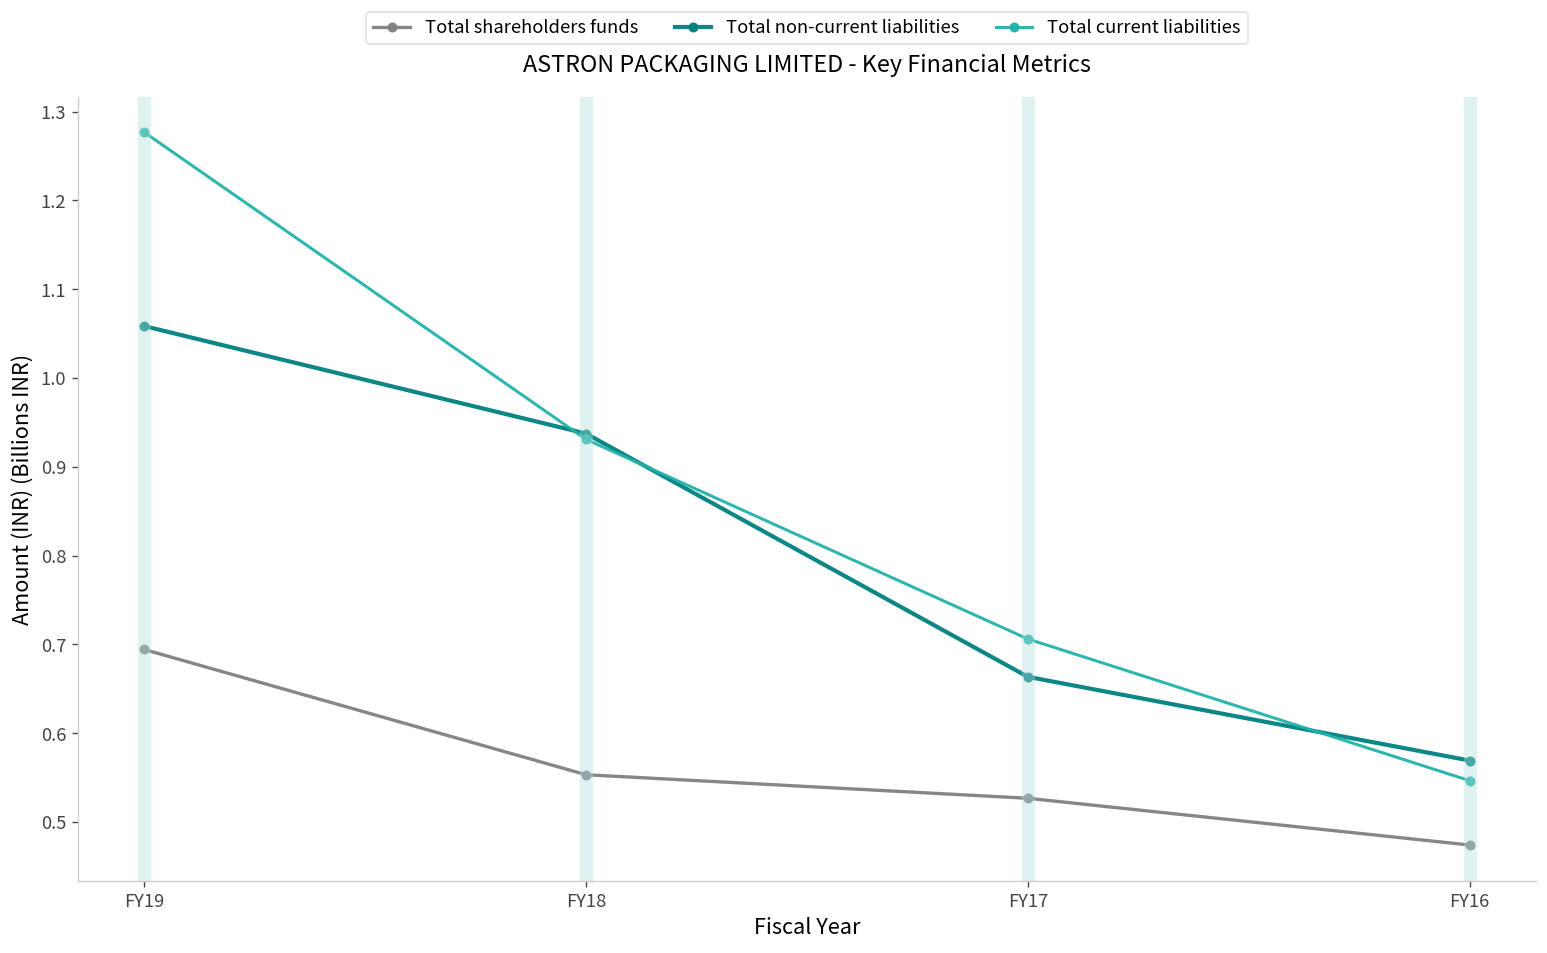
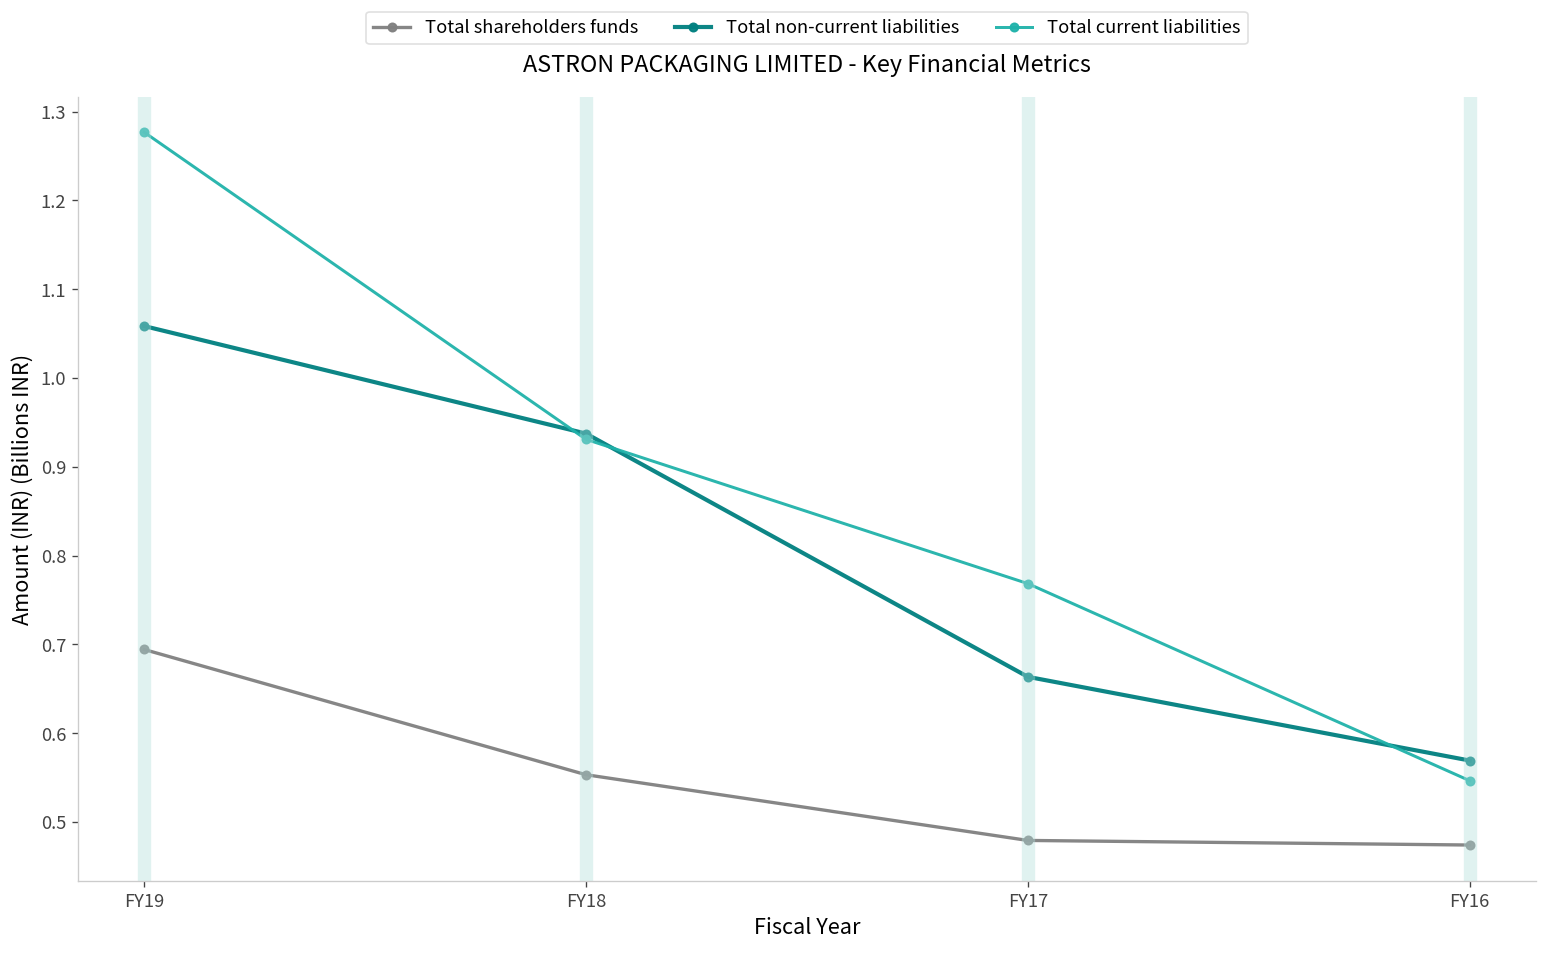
  {
    "Total shareholders funds": {
      "FY19": 0.69,
      "FY18": 0.55,
-     "FY17": 0.53,
+     "FY17": 0.48,
      "FY16": 0.47
    },
    "Total non-current liabilities": {
      "FY19": 1.06,
      "FY18": 0.94,
      "FY17": 0.66,
      "FY16": 0.57
    },
    "Total current liabilities": {
      "FY19": 1.28,
      "FY18": 0.93,
-     "FY17": 0.71,
+     "FY17": 0.77,
      "FY16": 0.55
    }
  }
